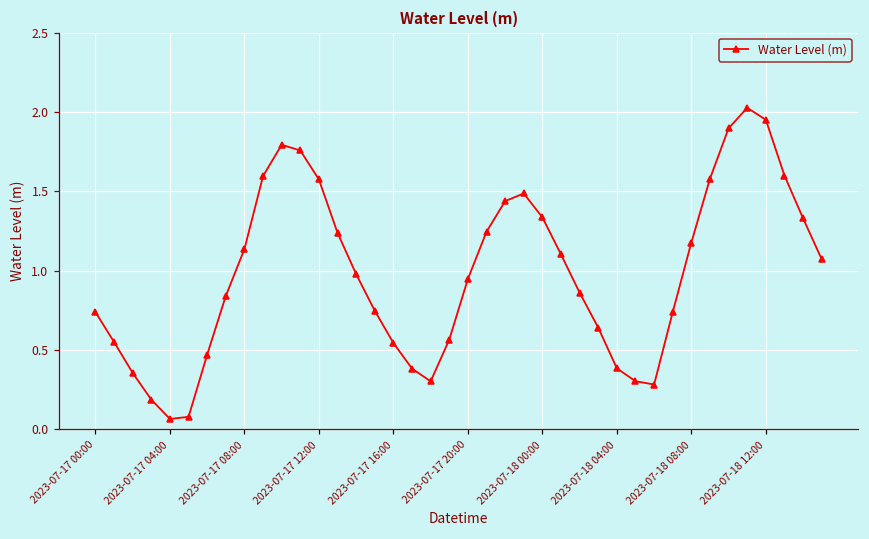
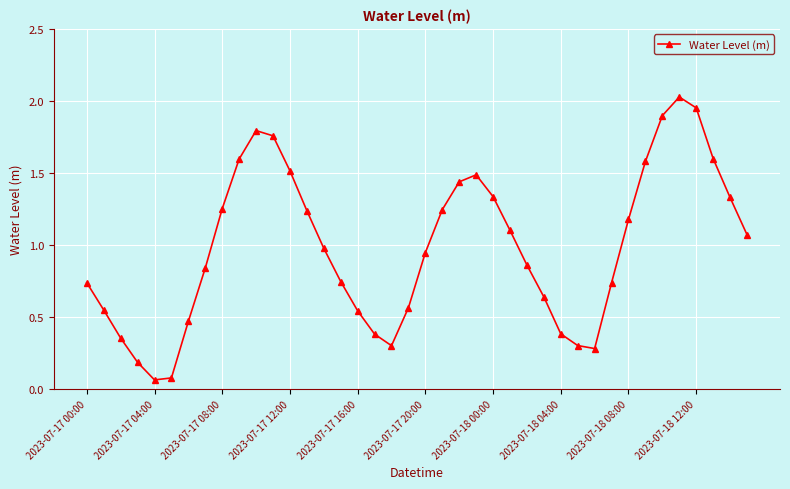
  {
    "2023-07-17 00:00": 0.74,
    "2023-07-17 04:00": 0.06,
-   "2023-07-17 08:00": 1.14,
-   "2023-07-17 12:00": 1.57,
+   "2023-07-17 08:00": 1.25,
+   "2023-07-17 12:00": 1.51,
    "2023-07-17 16:00": 0.54,
    "2023-07-17 20:00": 0.95,
    "2023-07-18 00:00": 1.34,
    "2023-07-18 04:00": 0.38,
    "2023-07-18 08:00": 1.18,
    "2023-07-18 12:00": 1.95
  }
